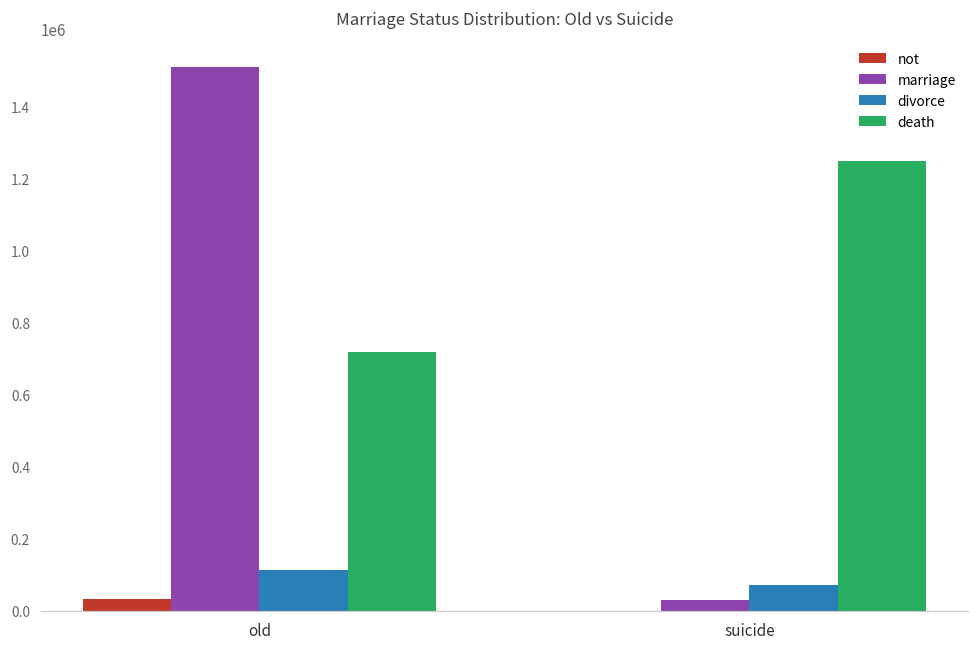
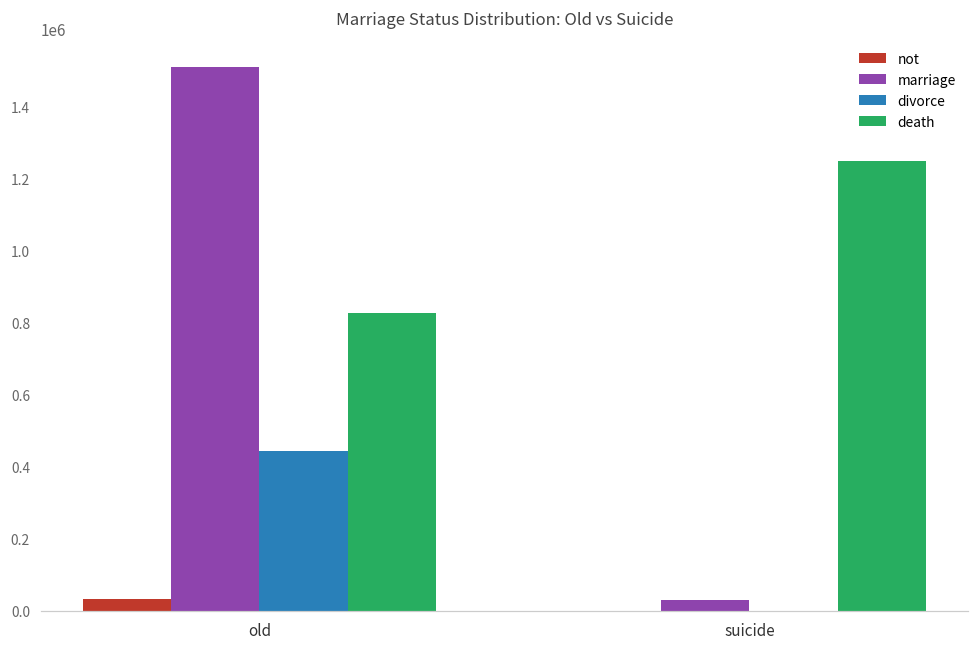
  {
    "not": {
      "old": 30000
    },
    "marriage": {
      "old": 1510000,
      "suicide": 30000
    },
    "divorce": {
-     "old": 110000,
-     "suicide": 70000
+     "old": 440000,
+     "suicide": 0
    },
    "death": {
-     "old": 720000,
+     "old": 830000,
      "suicide": 1250000
    }
  }
